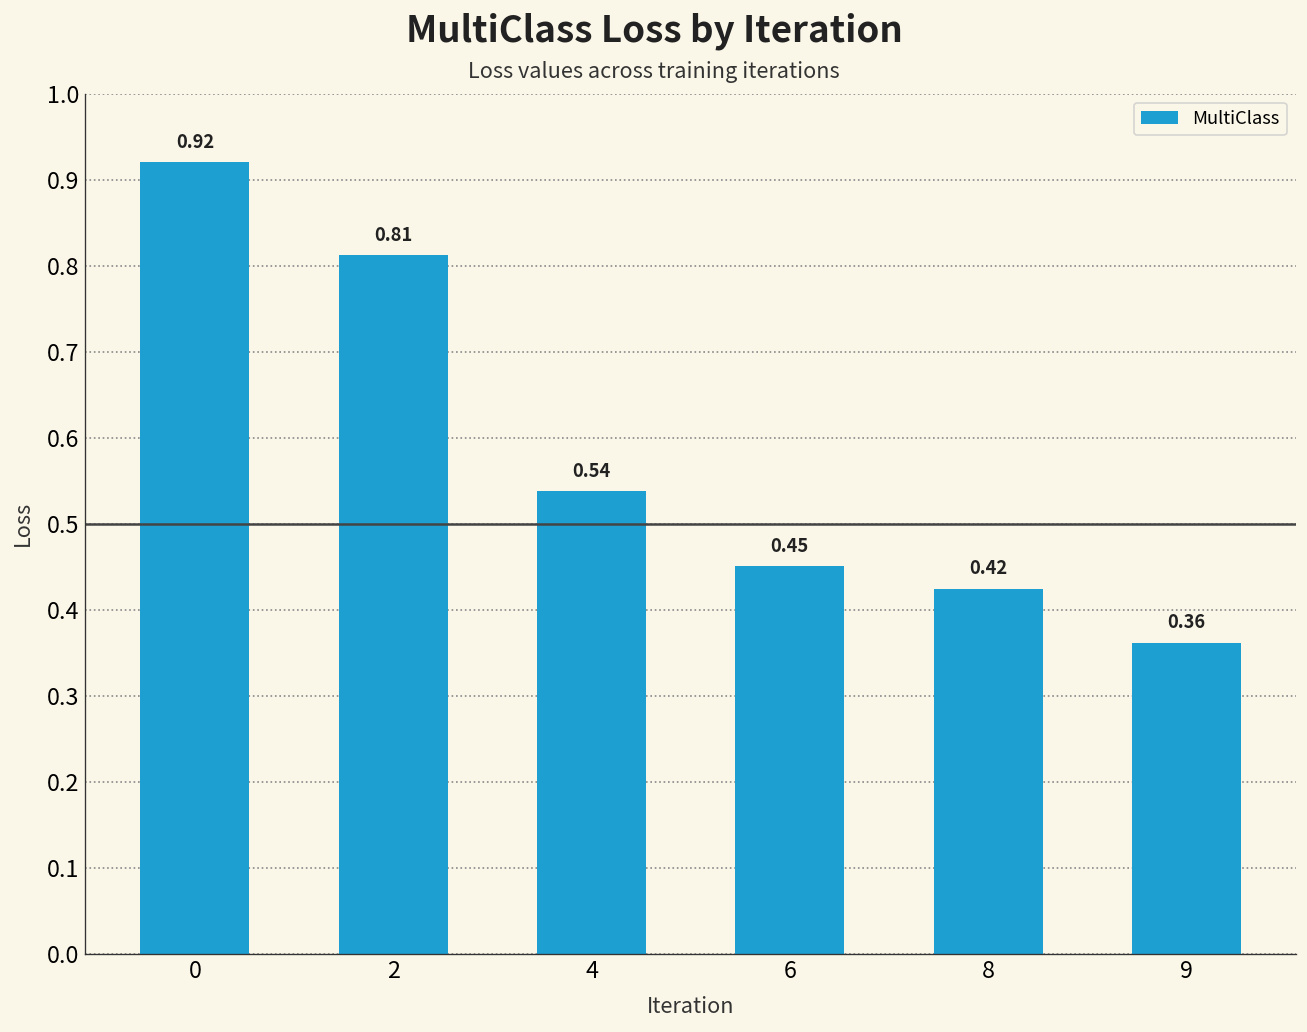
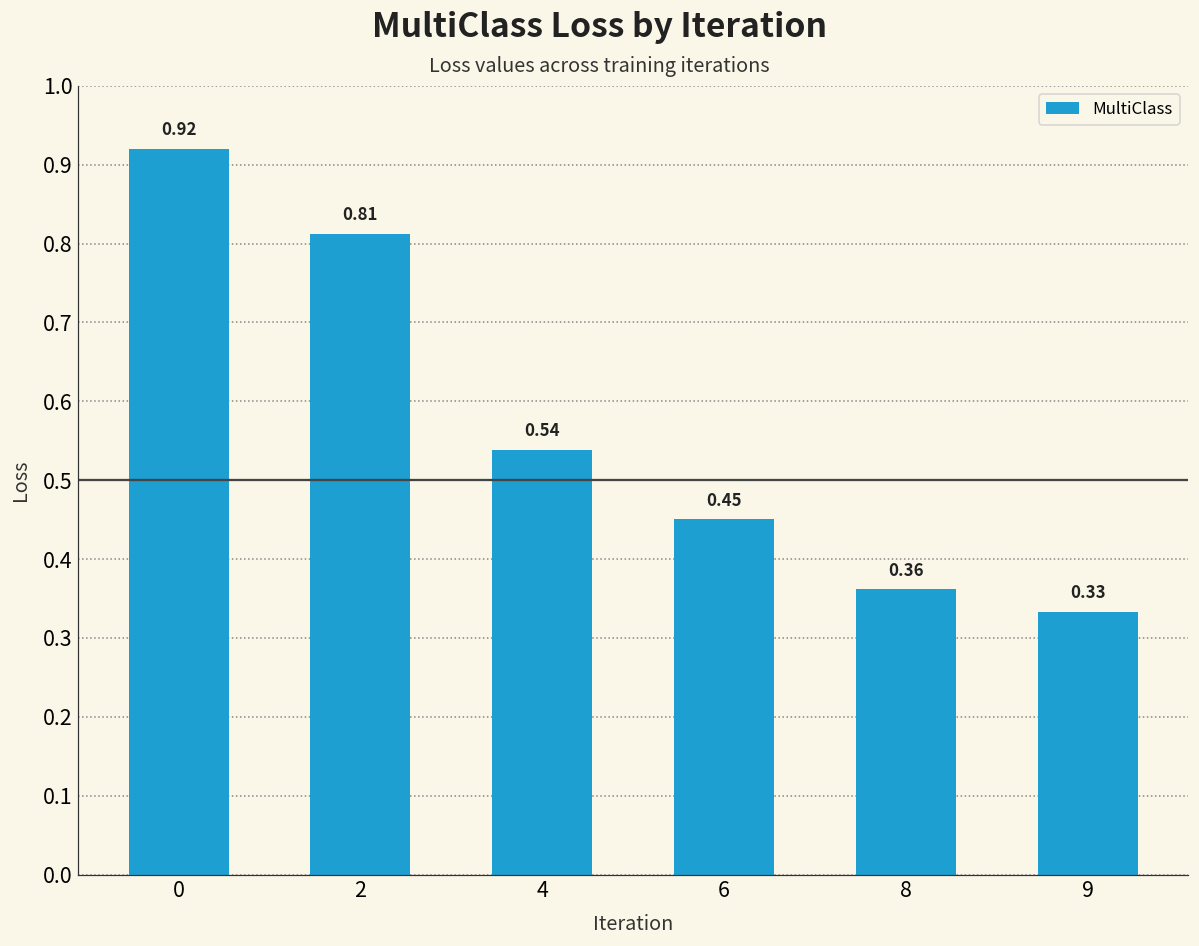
  {
    "0": 0.92,
    "2": 0.81,
    "4": 0.54,
    "6": 0.45,
-   "8": 0.42,
-   "9": 0.36
+   "8": 0.36,
+   "9": 0.33
  }
